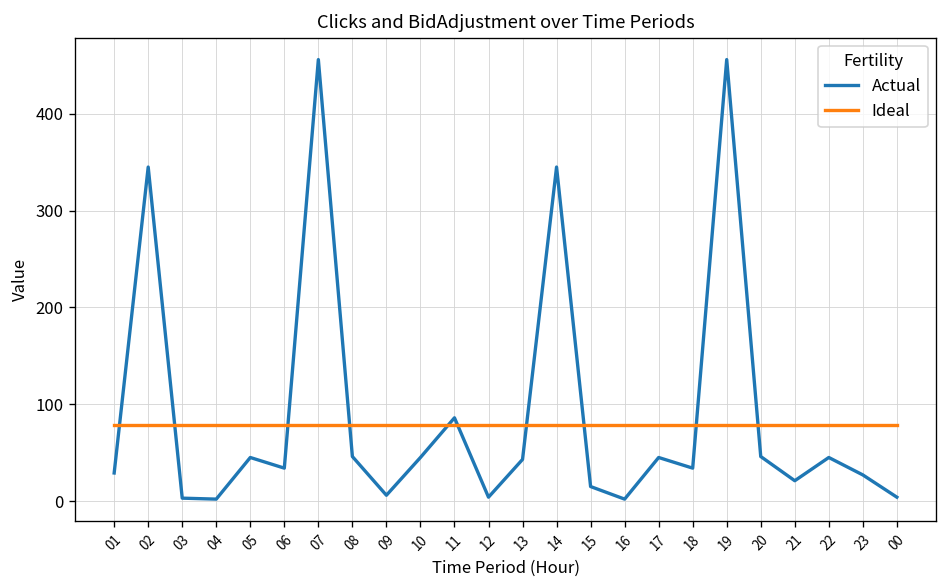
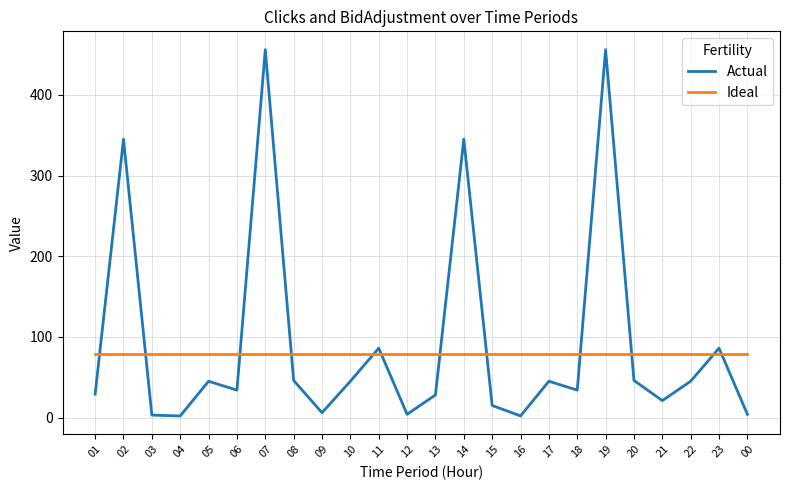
  {
    "Actual": {
      "01": 30,
      "02": 350,
      "03": 0,
      "04": 0,
      "05": 50,
      "06": 30,
      "07": 460,
      "08": 50,
      "09": 10,
      "10": 50,
      "11": 90,
      "12": 0,
-     "13": 40,
+     "13": 30,
      "14": 350,
      "15": 20,
      "16": 0,
      "17": 50,
      "18": 30,
      "19": 460,
      "20": 50,
      "21": 20,
      "22": 50,
-     "23": 30,
+     "23": 90,
      "00": 0
    },
    "Ideal": {
      "01": 80,
      "02": 80,
      "03": 80,
      "04": 80,
      "05": 80,
      "06": 80,
      "07": 80,
      "08": 80,
      "09": 80,
      "10": 80,
      "11": 80,
      "12": 80,
      "13": 80,
      "14": 80,
      "15": 80,
      "16": 80,
      "17": 80,
      "18": 80,
      "19": 80,
      "20": 80,
      "21": 80,
      "22": 80,
      "23": 80,
      "00": 80
    }
  }
